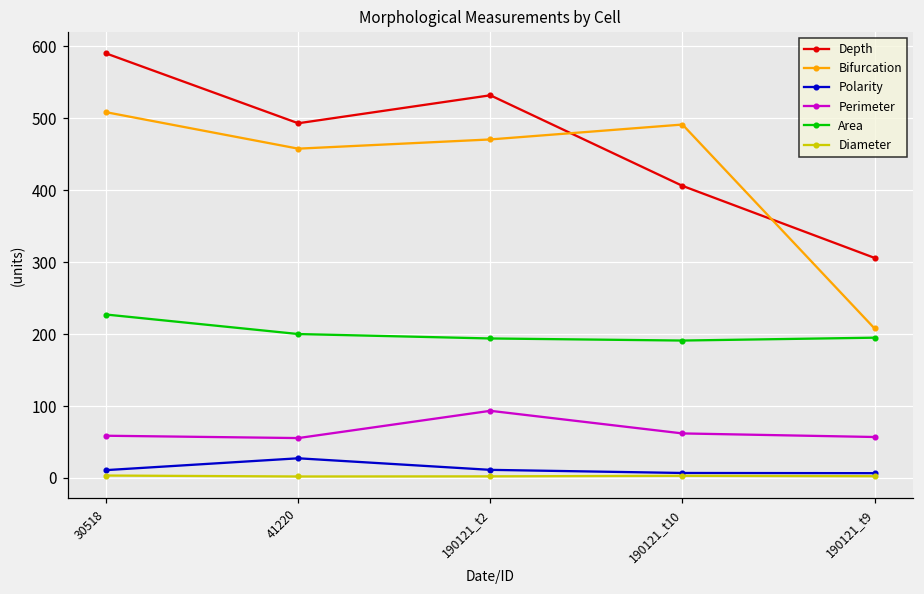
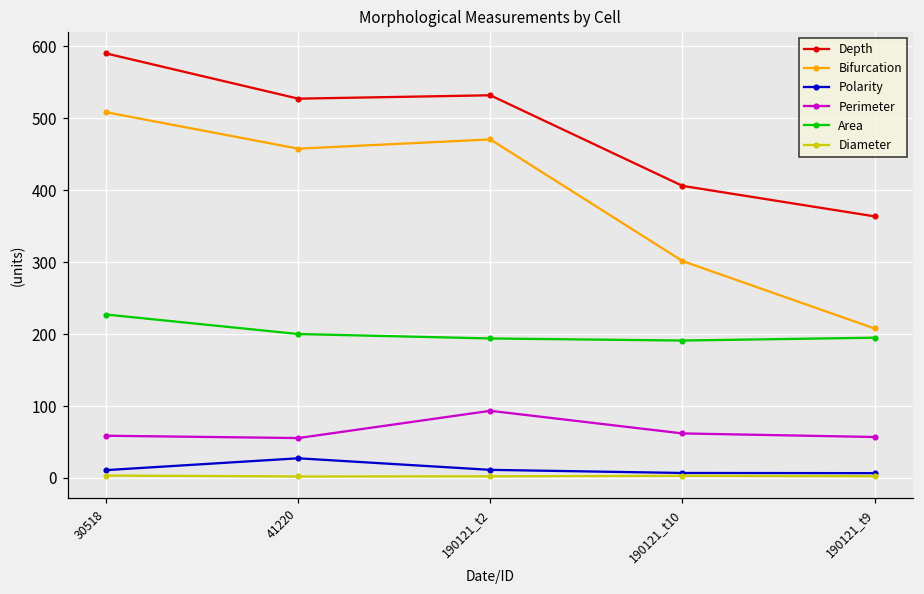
  {
    "Depth": {
      "30518": 590,
-     "41220": 490,
+     "41220": 530,
      "190121_t2": 530,
      "190121_t10": 410,
-     "190121_t9": 310
+     "190121_t9": 360
    },
    "Bifurcation": {
      "30518": 510,
      "41220": 460,
      "190121_t2": 470,
-     "190121_t10": 490,
+     "190121_t10": 300,
      "190121_t9": 210
    },
    "Polarity": {
      "30518": 10,
      "41220": 30,
      "190121_t2": 10,
      "190121_t9": 10
    },
    "Perimeter": {
      "30518": 60,
      "41220": 60,
      "190121_t2": 90,
      "190121_t10": 60,
      "190121_t9": 60
    },
    "Area": {
      "30518": 230,
      "41220": 200,
      "190121_t2": 190,
      "190121_t10": 190,
      "190121_t9": 200
    },
    "Diameter": {
      "30518": 0,
      "41220": 0,
      "190121_t2": 0,
      "190121_t9": 0
    }
  }
